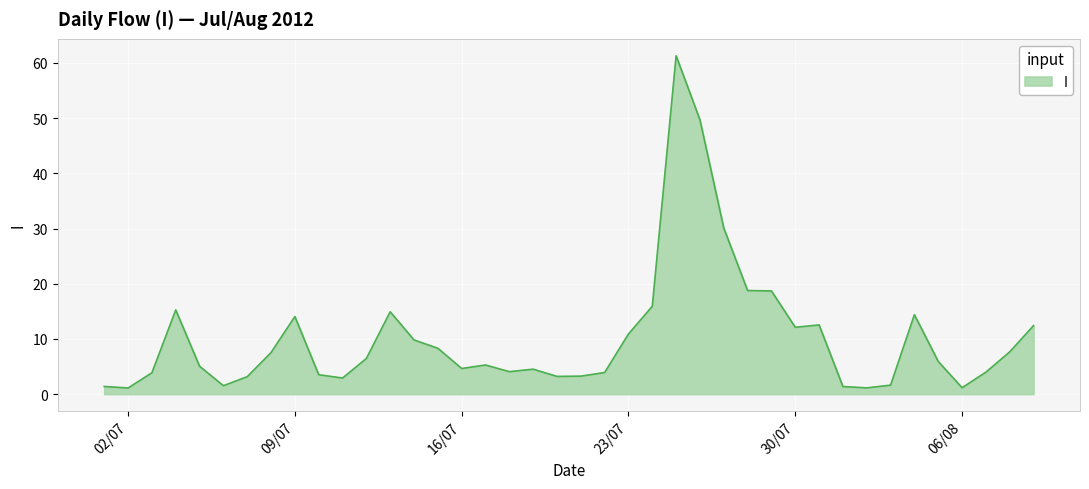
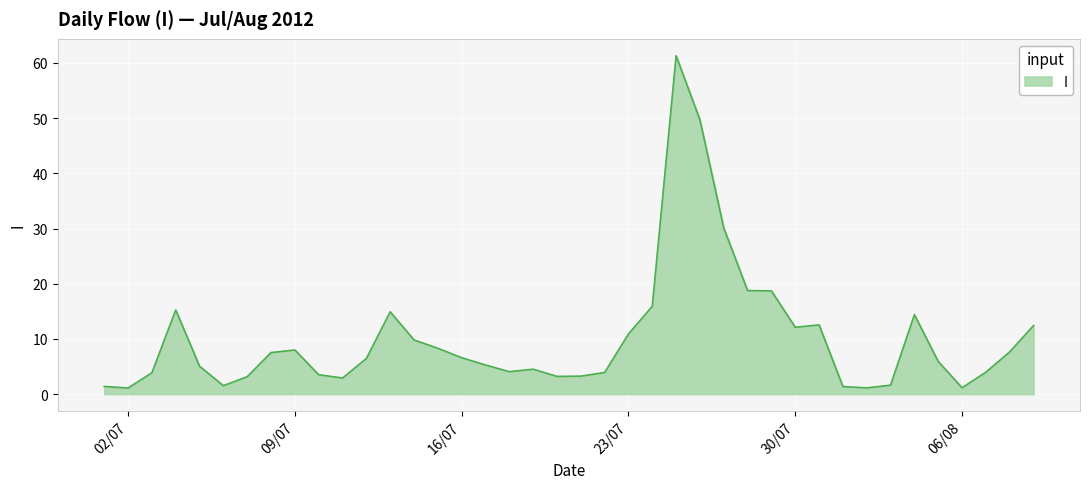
  {
    "02/07": 1,
-   "09/07": 14,
-   "16/07": 5,
+   "09/07": 8,
+   "16/07": 7,
    "23/07": 11,
    "30/07": 12,
    "06/08": 1
  }
